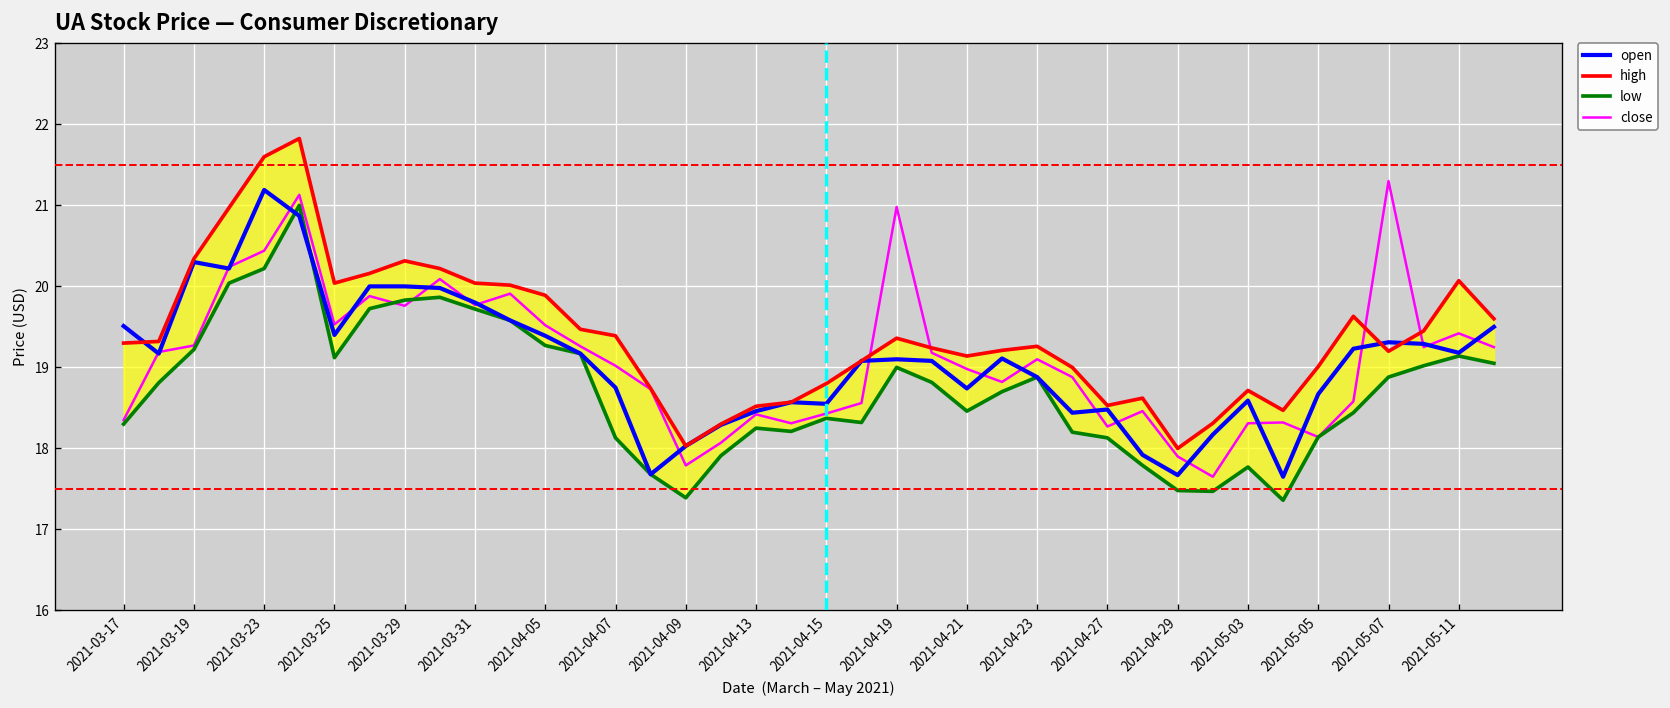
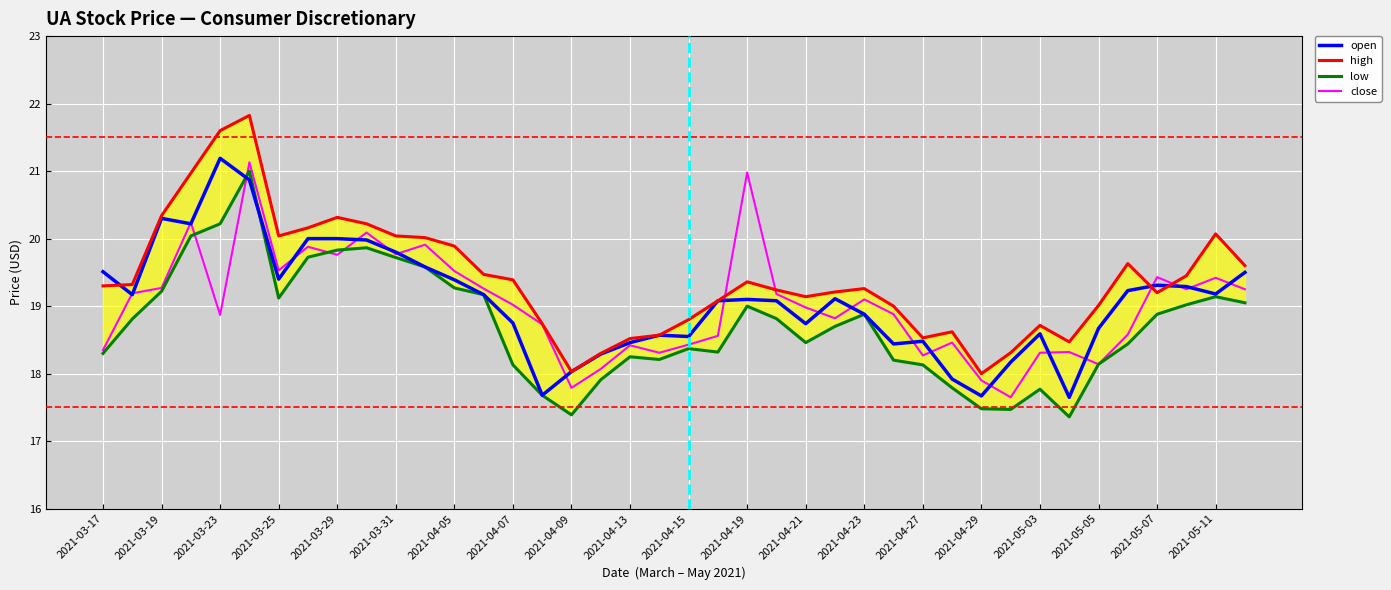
  {
    "open": {
      "2021-03-17": 19.5,
      "2021-03-19": 20.3,
      "2021-03-23": 21.2,
      "2021-03-25": 19.4,
      "2021-03-29": 20.0,
      "2021-04-05": 19.4,
      "2021-04-07": 18.8,
      "2021-04-13": 18.5,
      "2021-04-15": 18.6,
      "2021-04-19": 19.1,
      "2021-04-21": 18.7,
      "2021-04-27": 18.5,
      "2021-04-29": 17.7,
      "2021-05-03": 18.6,
      "2021-05-05": 18.7,
      "2021-05-07": 19.3,
      "2021-05-11": 19.2
    },
    "high": {
      "2021-03-17": 19.3,
      "2021-03-19": 20.3,
      "2021-03-23": 21.6,
      "2021-03-25": 20.0,
      "2021-03-29": 20.3,
      "2021-03-31": 20.0,
      "2021-04-05": 19.9,
      "2021-04-07": 19.4,
      "2021-04-13": 18.5,
      "2021-04-15": 18.8,
      "2021-04-19": 19.4,
      "2021-04-21": 19.1,
      "2021-04-23": 19.3,
      "2021-04-27": 18.5,
      "2021-04-29": 18.0,
      "2021-05-03": 18.7,
      "2021-05-05": 19.0,
      "2021-05-07": 19.2,
      "2021-05-11": 20.1
    },
    "low": {
      "2021-03-17": 18.3,
      "2021-03-19": 19.2,
      "2021-03-23": 20.2,
      "2021-03-25": 19.1,
      "2021-03-29": 19.8,
      "2021-03-31": 19.7,
      "2021-04-05": 19.3,
      "2021-04-07": 18.1,
      "2021-04-09": 17.4,
      "2021-04-13": 18.3,
      "2021-04-15": 18.4,
      "2021-04-19": 19.0,
      "2021-04-21": 18.5,
      "2021-04-27": 18.1,
      "2021-04-29": 17.5,
      "2021-05-03": 17.8,
      "2021-05-07": 18.9,
      "2021-05-11": 19.1
    },
    "close": {
      "2021-03-17": 18.4,
      "2021-03-19": 19.3,
-     "2021-03-23": 20.4,
+     "2021-03-23": 18.9,
      "2021-03-25": 19.5,
      "2021-03-29": 19.8,
      "2021-04-05": 19.5,
      "2021-04-07": 19.0,
      "2021-04-09": 17.8,
      "2021-04-13": 18.4,
      "2021-04-15": 18.4,
      "2021-04-19": 21.0,
      "2021-04-21": 19.0,
      "2021-04-23": 19.1,
      "2021-04-27": 18.3,
      "2021-04-29": 17.9,
      "2021-05-03": 18.3,
-     "2021-05-07": 21.3,
+     "2021-05-07": 19.4,
      "2021-05-11": 19.4
    }
  }
